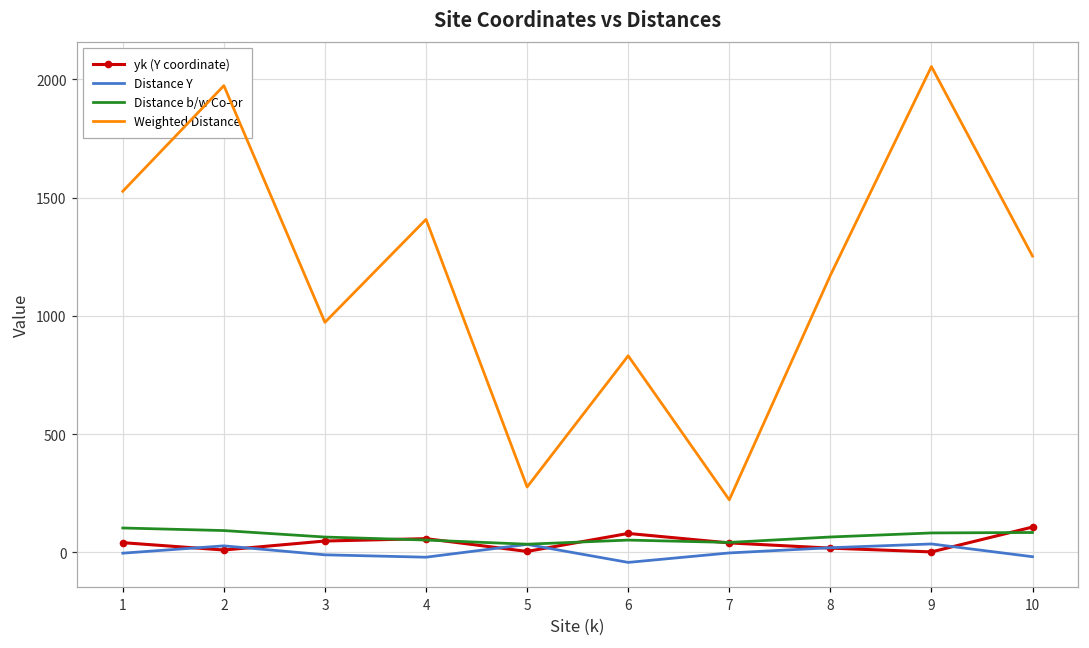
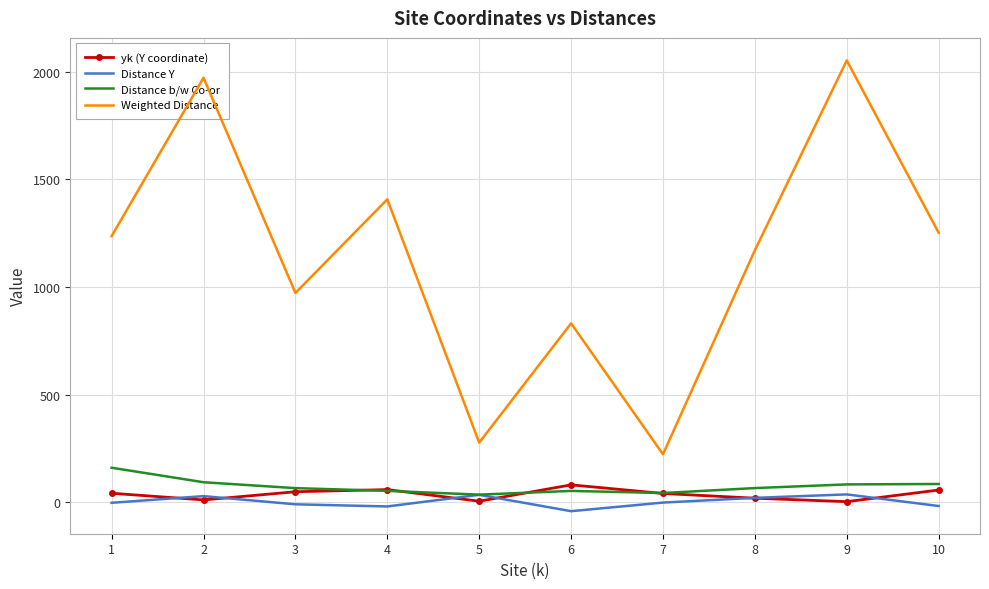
  {
    "yk (Y coordinate)": {
      "1": 40,
      "2": 10,
      "3": 50,
      "5": 0,
      "6": 80,
      "9": 0,
-     "10": 110
+     "10": 60
    },
    "Distance Y": {
      "1": 0,
      "2": 30,
      "3": -10,
      "4": -20,
      "6": -40,
      "7": 0,
      "9": 40,
      "10": -20
    },
    "Distance b/w Co-or": {
-     "1": 100,
+     "1": 160,
      "2": 90,
      "3": 60,
      "6": 50,
      "8": 70,
      "9": 80,
      "10": 80
    },
    "Weighted Distance": {
-     "1": 1530,
+     "1": 1240,
      "3": 970,
      "4": 1410,
      "5": 280,
      "6": 830,
      "7": 220,
      "8": 1170,
      "9": 2050,
      "10": 1250
    }
  }
